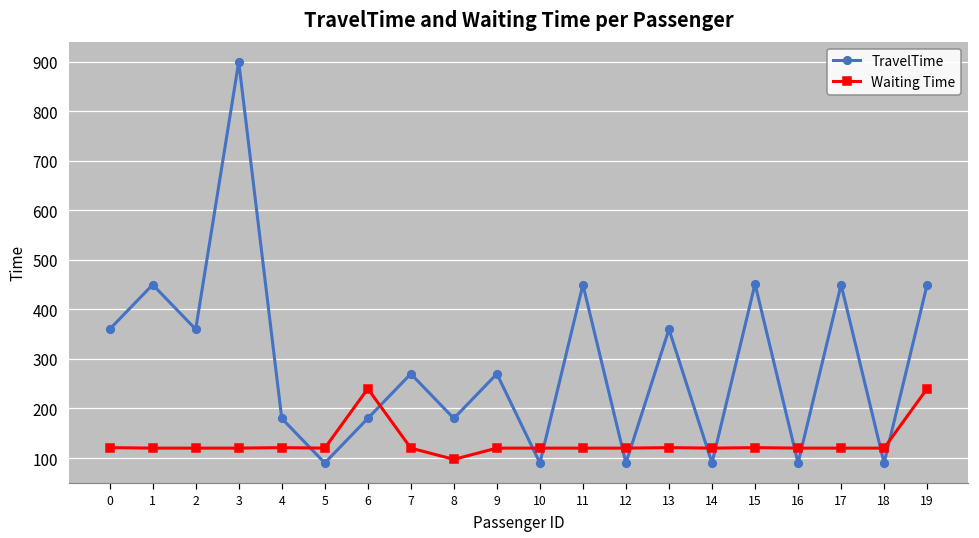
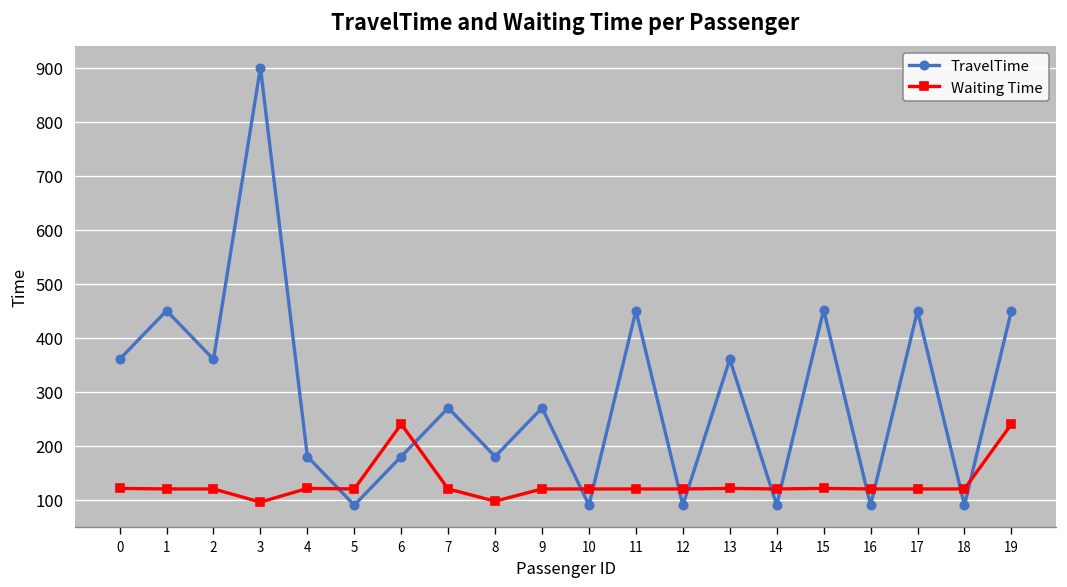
  {
    "TravelTime": {
      "0": 360,
      "1": 450,
      "2": 360,
      "3": 900,
      "4": 180,
      "5": 90,
      "6": 180,
      "7": 270,
      "8": 180,
      "9": 270,
      "10": 90,
      "11": 450,
      "12": 90,
      "13": 360,
      "14": 90,
      "15": 450,
      "16": 90,
      "17": 450,
      "18": 90,
      "19": 450
    },
    "Waiting Time": {
      "0": 120,
      "1": 120,
      "2": 120,
-     "3": 120,
+     "3": 100,
      "4": 120,
      "5": 120,
      "6": 240,
      "7": 120,
      "8": 100,
      "9": 120,
      "10": 120,
      "11": 120,
      "12": 120,
      "13": 120,
      "14": 120,
      "15": 120,
      "16": 120,
      "17": 120,
      "18": 120,
      "19": 240
    }
  }
